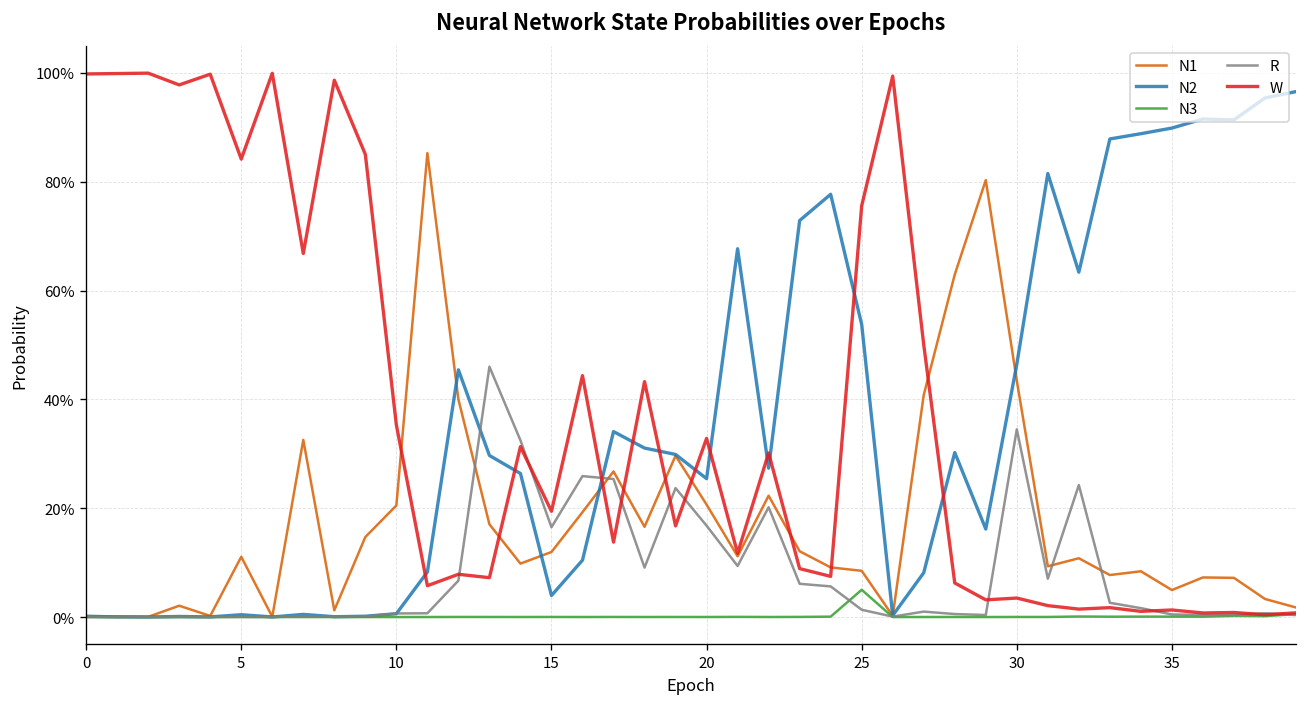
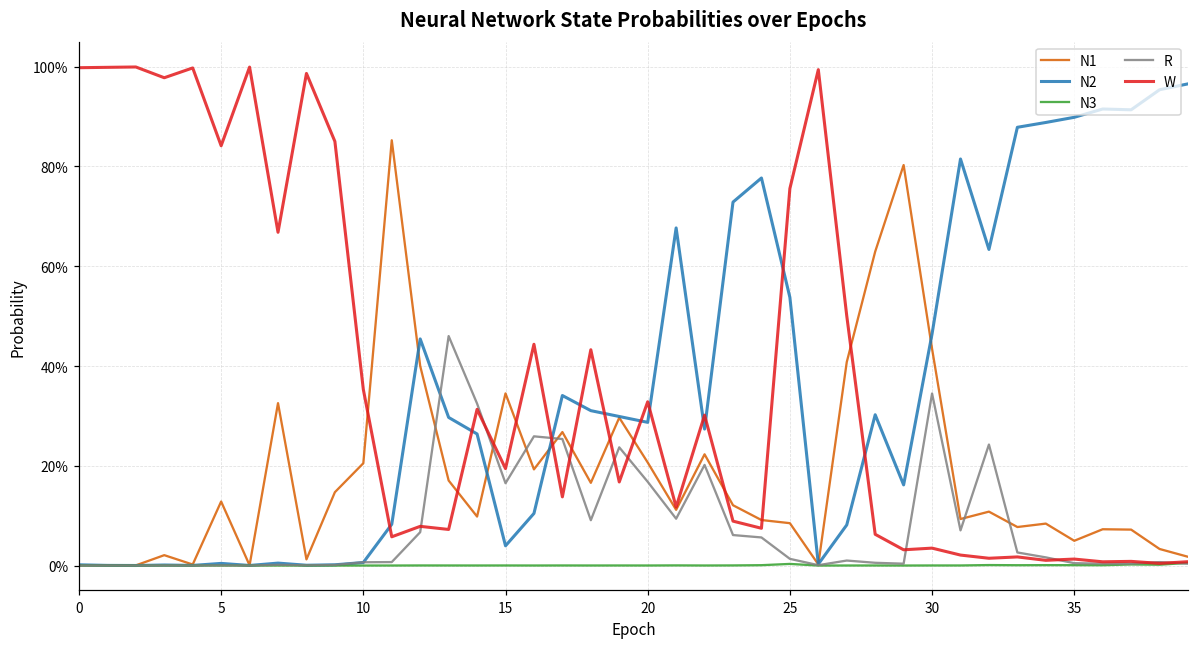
  {
    "N1": {
-     "5": "11%",
+     "5": "13%",
      "10": "21%",
-     "15": "12%",
+     "15": "35%",
      "20": "21%",
      "25": "8%",
      "30": "43%",
      "35": "5%"
    },
    "N2": {
      "15": "4%",
-     "20": "25%",
+     "20": "29%",
      "25": "54%",
      "30": "46%",
      "35": "90%"
    },
    "N3": {
      "10": "0%",
      "15": "0%",
      "20": "0%",
-     "25": "5%",
+     "25": "0%",
      "30": "0%"
    },
    "R": {
      "15": "17%",
      "20": "17%",
      "25": "1%",
      "30": "34%"
    },
    "W": {
      "0": "100%",
      "5": "84%",
      "10": "35%",
      "15": "19%",
      "20": "33%",
      "25": "76%",
      "30": "3%",
      "35": "1%"
    }
  }
